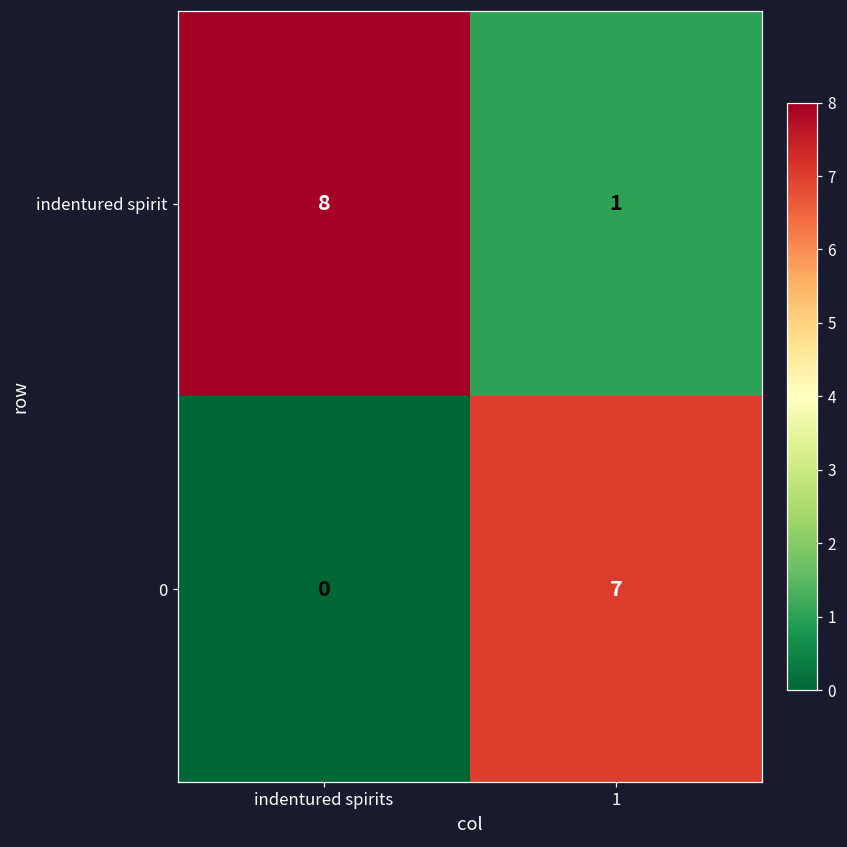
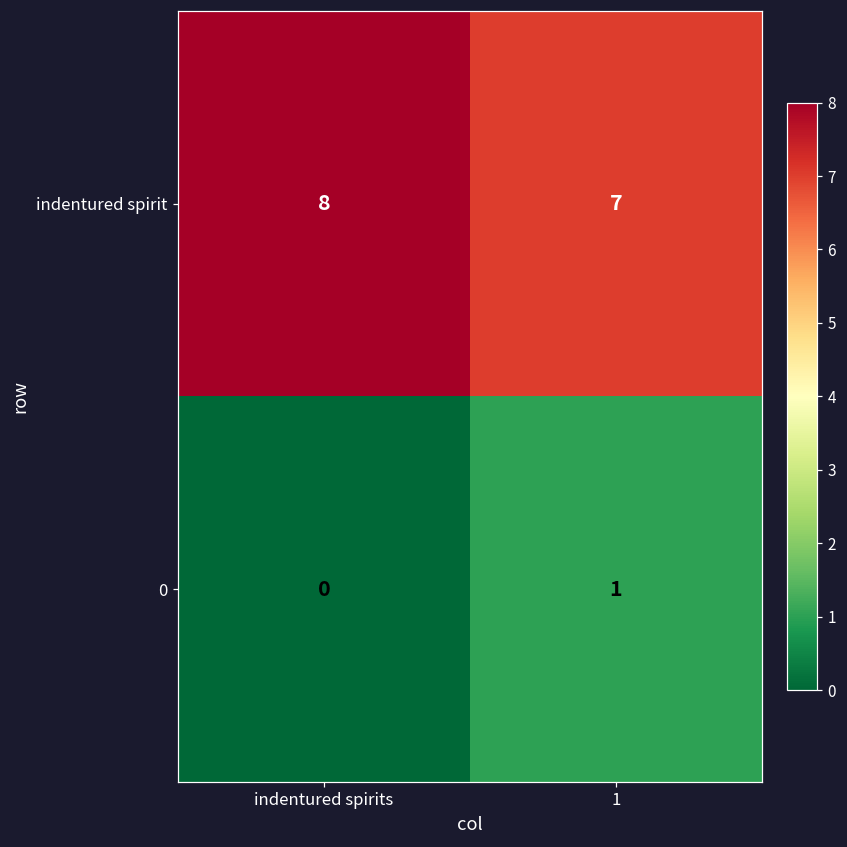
  {
    "indentured spirit": {
      "indentured spirits": 8,
-     "1": 1
+     "1": 7
    },
    "0": {
      "indentured spirits": 0,
-     "1": 7
+     "1": 1
    }
  }
